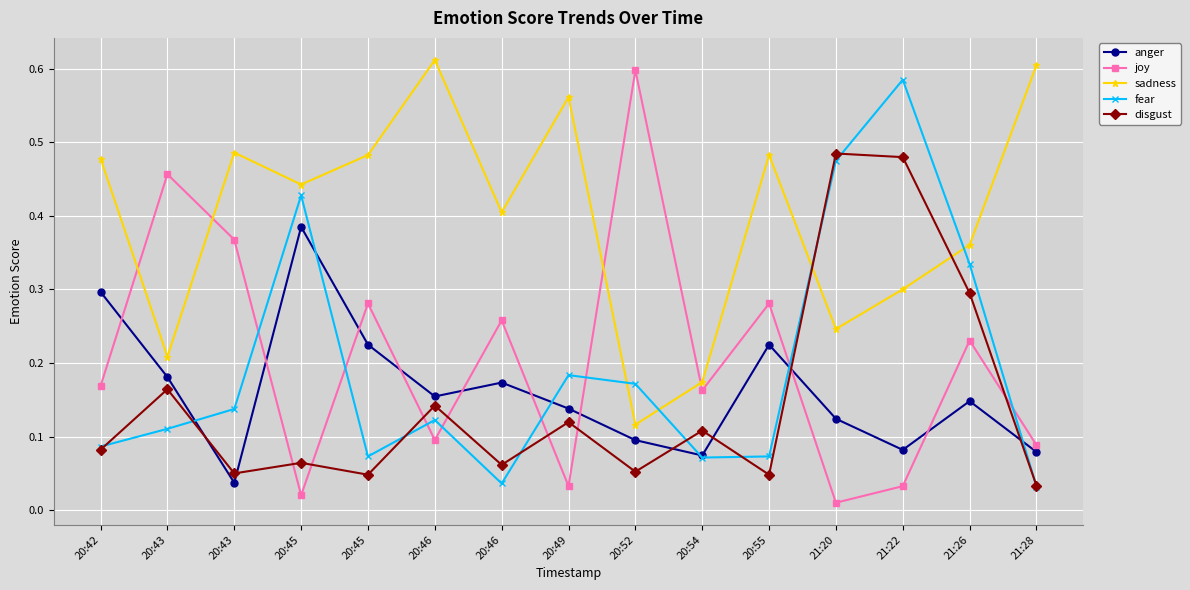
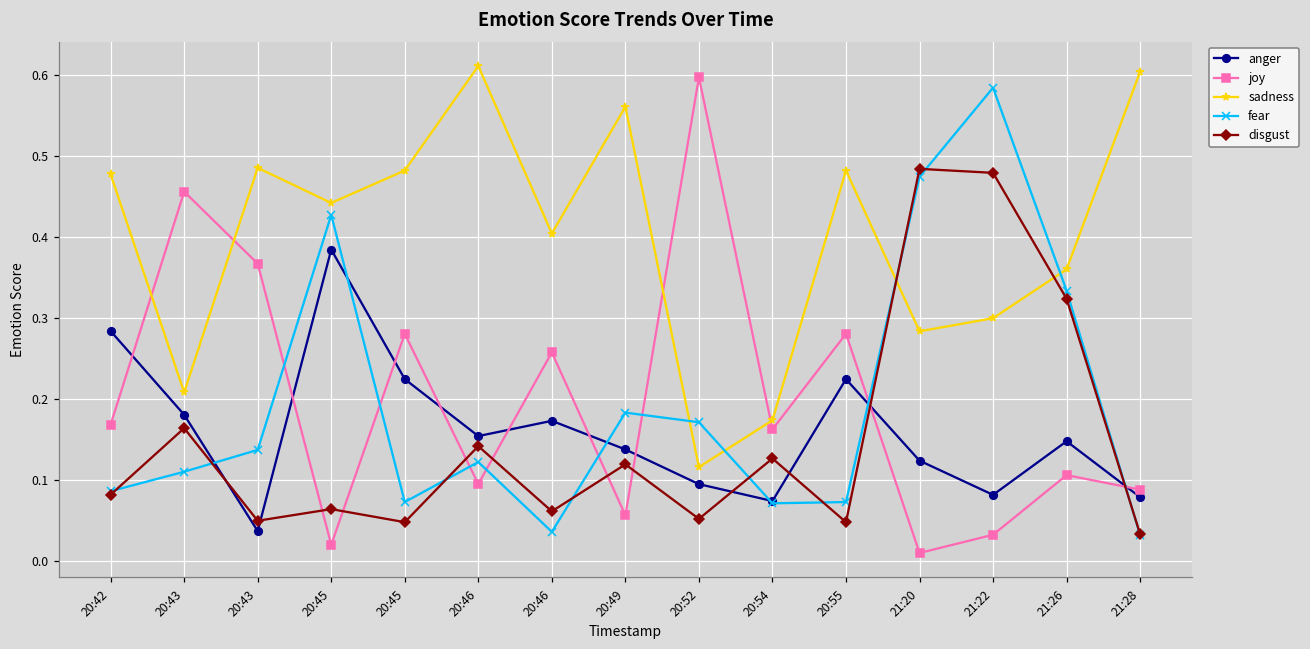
  {
    "anger": {
-     "20:42": 0.30,
+     "20:42": 0.28,
      "20:49": 0.14,
      "20:52": 0.10,
      "20:55": 0.22,
      "21:20": 0.12,
      "21:22": 0.08,
      "21:26": 0.15,
      "21:28": 0.08
    },
    "joy": {
      "20:42": 0.17,
-     "20:49": 0.03,
+     "20:49": 0.06,
      "20:52": 0.60,
      "20:54": 0.16,
      "20:55": 0.28,
      "21:20": 0.01,
      "21:22": 0.03,
-     "21:26": 0.23,
+     "21:26": 0.11,
      "21:28": 0.09
    },
    "sadness": {
      "20:42": 0.48,
      "20:49": 0.56,
      "20:52": 0.12,
      "20:54": 0.17,
      "20:55": 0.48,
-     "21:20": 0.25,
+     "21:20": 0.28,
      "21:22": 0.30,
      "21:26": 0.36,
      "21:28": 0.60
    },
    "fear": {
      "20:42": 0.09,
      "20:49": 0.18,
      "20:52": 0.17,
      "20:55": 0.07,
      "21:20": 0.47,
      "21:22": 0.58,
      "21:26": 0.33
    },
    "disgust": {
      "20:42": 0.08,
      "20:49": 0.12,
      "20:52": 0.05,
-     "20:54": 0.11,
+     "20:54": 0.13,
      "20:55": 0.05,
      "21:20": 0.48,
      "21:22": 0.48,
-     "21:26": 0.30
+     "21:26": 0.32
    }
  }
